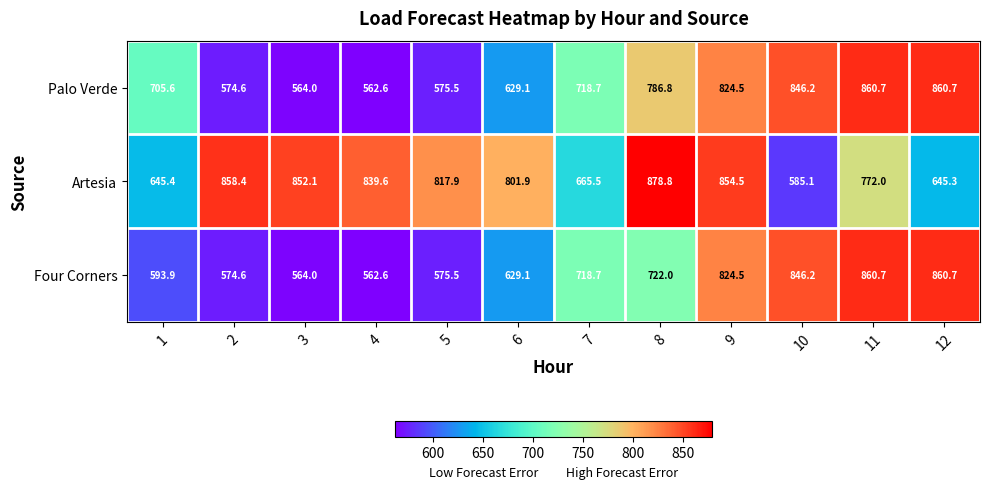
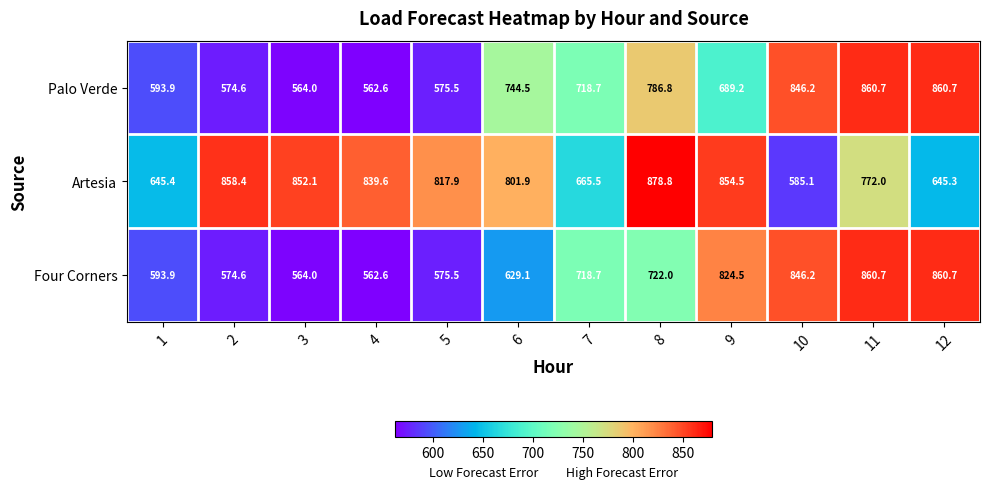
  {
    "Palo Verde": {
-     "1": 705.6,
+     "1": 593.9,
      "2": 574.6,
      "3": 564.0,
      "4": 562.6,
      "5": 575.5,
-     "6": 629.1,
+     "6": 744.5,
      "7": 718.7,
      "8": 786.8,
-     "9": 824.5,
+     "9": 689.2,
      "10": 846.2,
      "11": 860.7,
      "12": 860.7
    },
    "Artesia": {
      "1": 645.4,
      "2": 858.4,
      "3": 852.1,
      "4": 839.6,
      "5": 817.9,
      "6": 801.9,
      "7": 665.5,
      "8": 878.8,
      "9": 854.5,
      "10": 585.1,
      "11": 772.0,
      "12": 645.3
    },
    "Four Corners": {
      "1": 593.9,
      "2": 574.6,
      "3": 564.0,
      "4": 562.6,
      "5": 575.5,
      "6": 629.1,
      "7": 718.7,
      "8": 722.0,
      "9": 824.5,
      "10": 846.2,
      "11": 860.7,
      "12": 860.7
    }
  }
